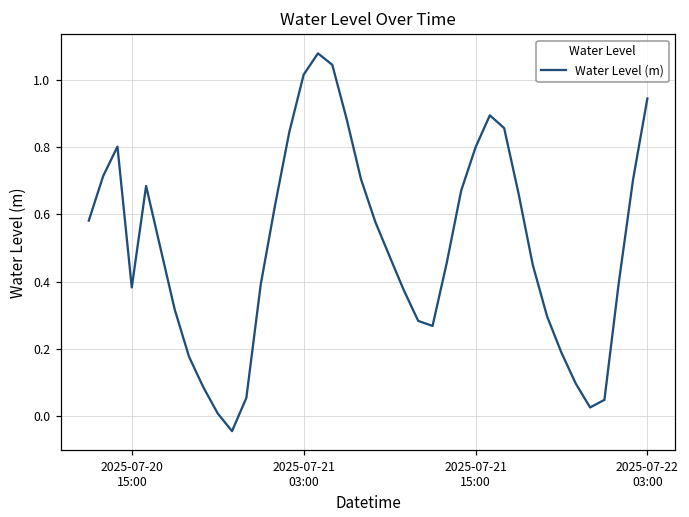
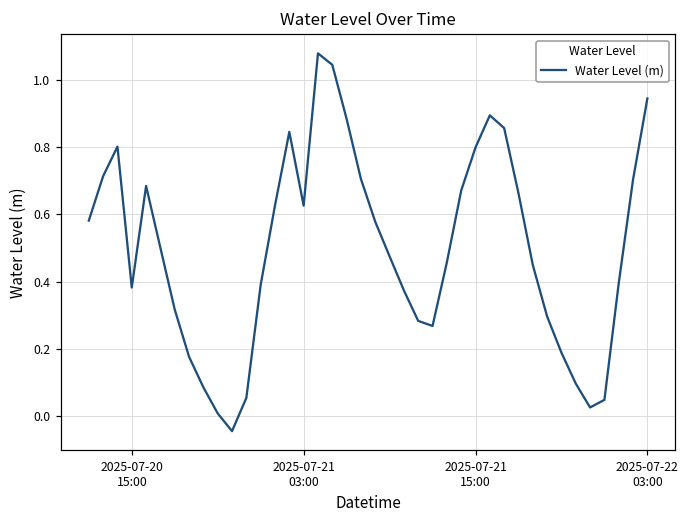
  {
    "2025-07-20 15:00": 0.38,
-   "2025-07-21 03:00": 1.01,
+   "2025-07-21 03:00": 0.63,
    "2025-07-21 15:00": 0.80,
    "2025-07-22 03:00": 0.94
  }
